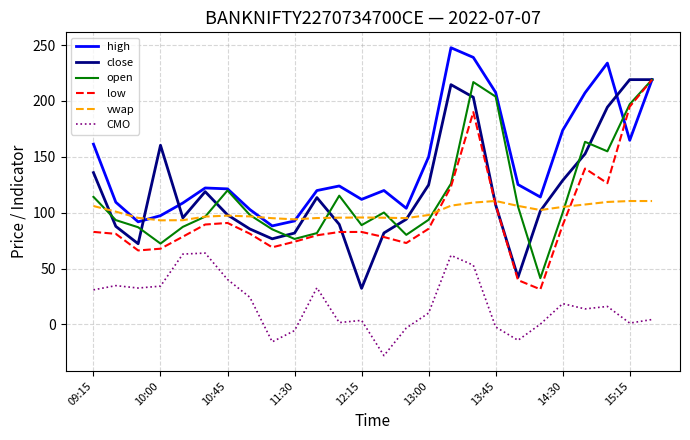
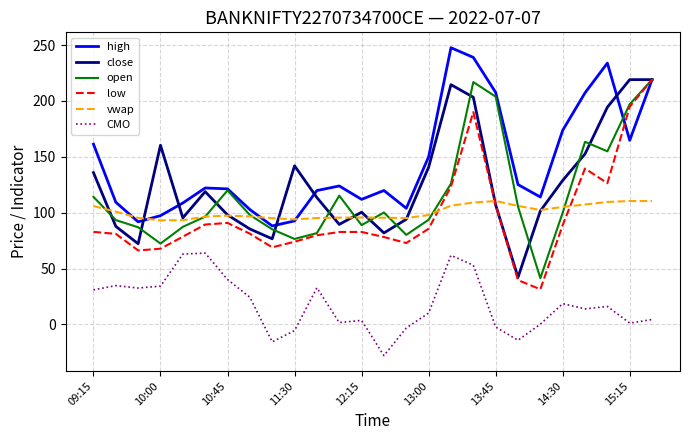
  {
    "high": {
      "09:15": 161,
      "10:00": 97,
      "12:15": 112,
      "13:00": 150,
      "13:45": 208,
      "14:30": 174,
      "15:15": 165
    },
    "close": {
      "09:15": 136,
      "10:00": 160,
-     "11:30": 82,
-     "12:15": 32,
-     "13:00": 125,
+     "11:30": 142,
+     "12:15": 100,
+     "13:00": 141,
      "14:30": 129,
      "15:15": 219
    },
    "open": {
      "09:15": 114,
      "10:00": 72,
      "11:30": 77,
      "12:15": 89,
      "13:00": 94,
      "13:45": 204,
      "14:30": 100
    },
    "low": {
      "09:15": 83,
      "10:00": 68,
      "10:45": 91,
      "11:30": 74,
      "12:15": 83,
      "13:00": 86,
      "14:30": 89
    },
    "vwap": {
      "09:15": 106,
      "10:00": 93,
      "12:15": 96,
      "13:00": 98,
      "13:45": 111,
      "14:30": 105,
      "15:15": 110
    },
    "CMO": {
      "09:15": 31,
      "10:00": 34,
      "10:45": 40,
      "11:30": -5,
      "12:15": 4,
      "13:00": 10,
      "13:45": -2,
      "14:30": 19,
      "15:15": 1
    }
  }
